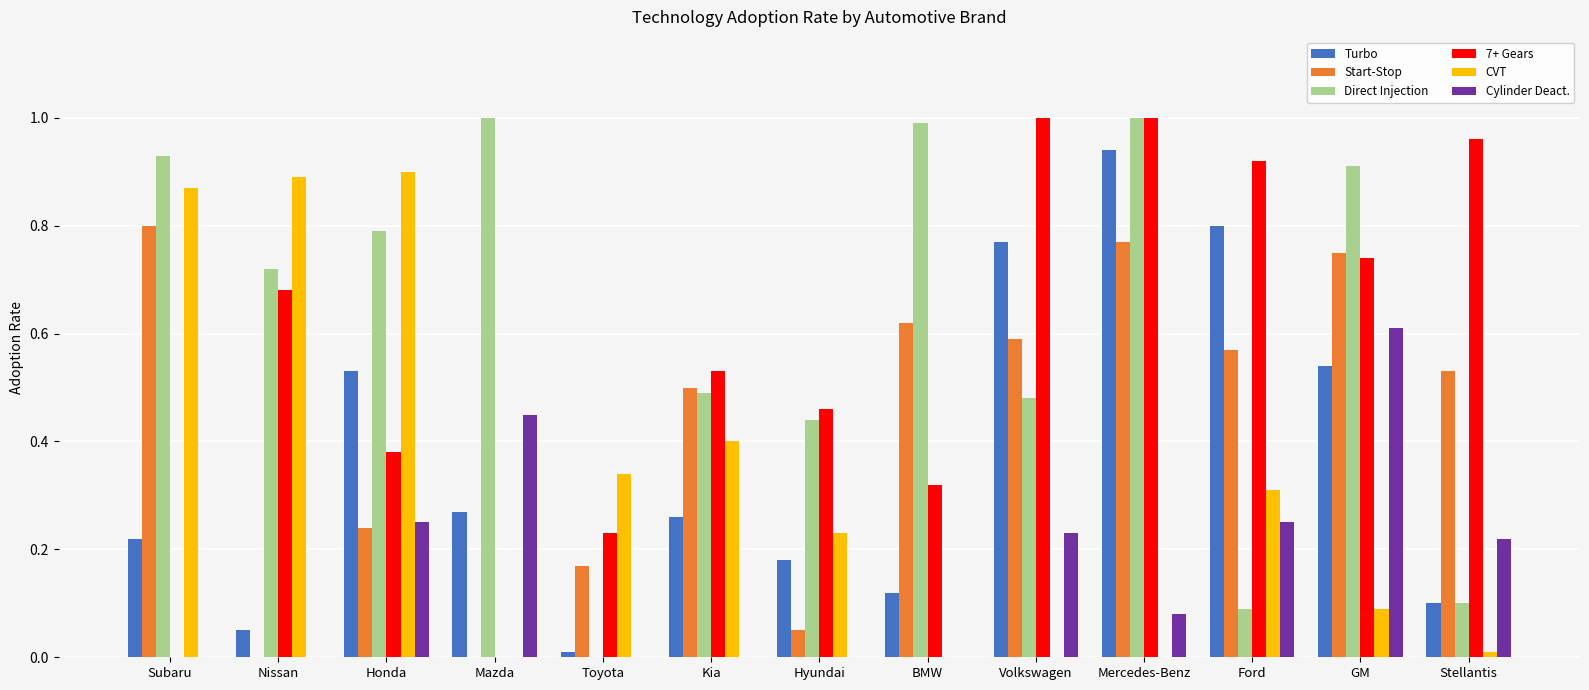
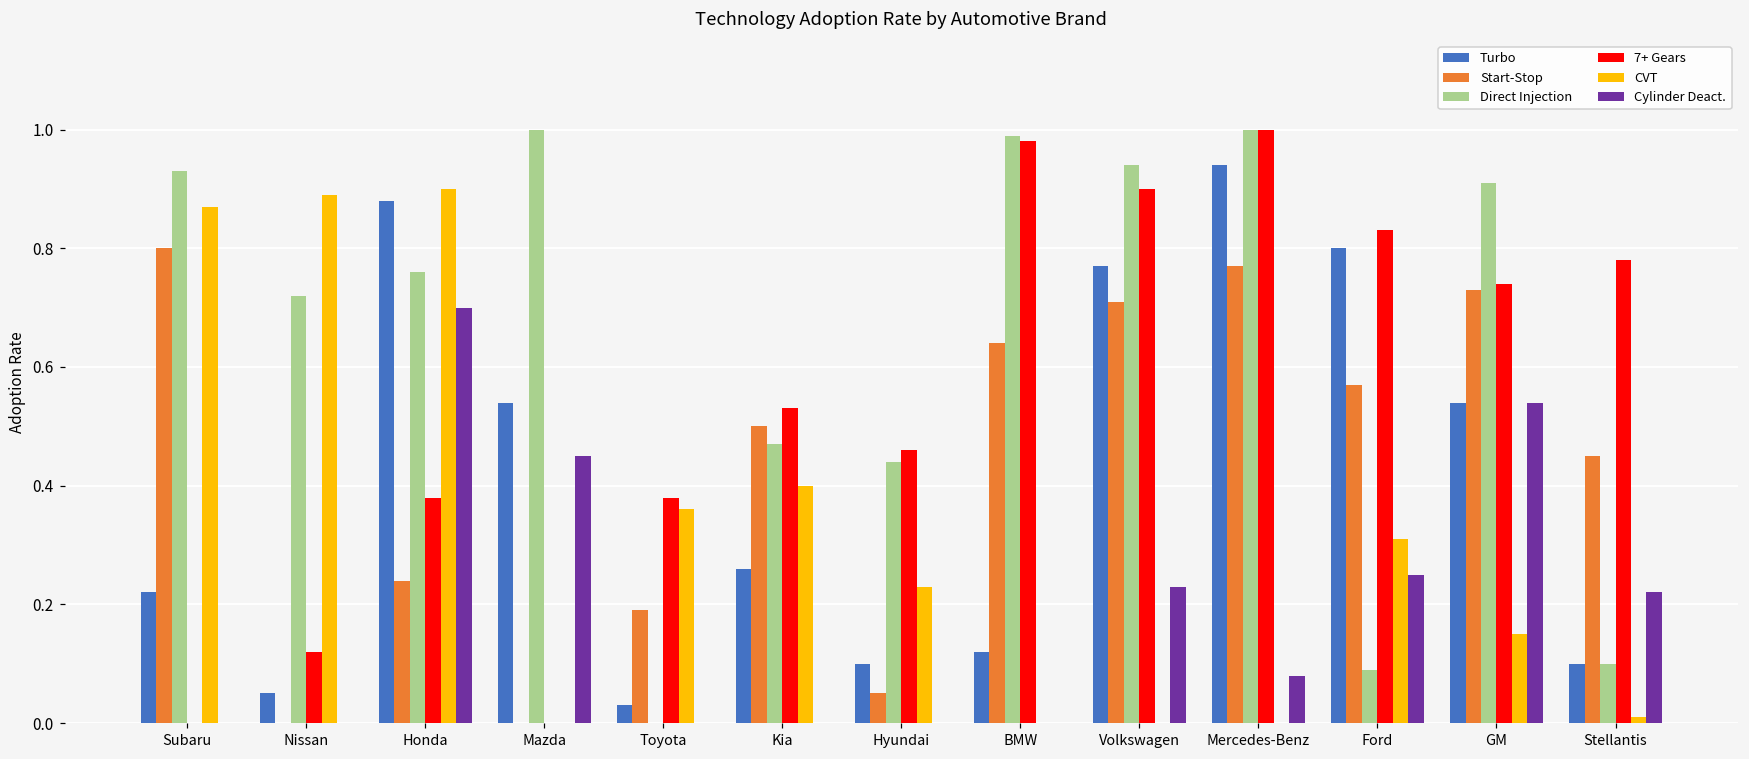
  {
    "Turbo": {
      "Subaru": 0.22,
      "Nissan": 0.05,
-     "Honda": 0.53,
-     "Mazda": 0.27,
-     "Toyota": 0.01,
+     "Honda": 0.88,
+     "Mazda": 0.54,
+     "Toyota": 0.03,
      "Kia": 0.26,
-     "Hyundai": 0.18,
+     "Hyundai": 0.10,
      "BMW": 0.12,
      "Volkswagen": 0.77,
      "Mercedes-Benz": 0.94,
      "Ford": 0.80,
      "GM": 0.54,
      "Stellantis": 0.10
    },
    "Start-Stop": {
      "Subaru": 0.80,
      "Nissan": 0.00,
      "Honda": 0.24,
      "Mazda": 0.00,
-     "Toyota": 0.17,
+     "Toyota": 0.19,
      "Kia": 0.50,
      "Hyundai": 0.05,
-     "BMW": 0.62,
-     "Volkswagen": 0.59,
+     "BMW": 0.64,
+     "Volkswagen": 0.71,
      "Mercedes-Benz": 0.77,
      "Ford": 0.57,
-     "GM": 0.75,
-     "Stellantis": 0.53
+     "GM": 0.73,
+     "Stellantis": 0.45
    },
    "Direct Injection": {
      "Subaru": 0.93,
      "Nissan": 0.72,
-     "Honda": 0.79,
+     "Honda": 0.76,
      "Mazda": 1.00,
      "Toyota": 0.00,
-     "Kia": 0.49,
+     "Kia": 0.47,
      "Hyundai": 0.44,
      "BMW": 0.99,
-     "Volkswagen": 0.48,
+     "Volkswagen": 0.94,
      "Mercedes-Benz": 1.00,
      "Ford": 0.09,
      "GM": 0.91,
      "Stellantis": 0.10
    },
    "7+ Gears": {
      "Subaru": 0.00,
-     "Nissan": 0.68,
+     "Nissan": 0.12,
      "Honda": 0.38,
      "Mazda": 0.00,
-     "Toyota": 0.23,
+     "Toyota": 0.38,
      "Kia": 0.53,
      "Hyundai": 0.46,
-     "BMW": 0.32,
-     "Volkswagen": 1.0,
+     "BMW": 0.98,
+     "Volkswagen": 0.9,
      "Mercedes-Benz": 1.00,
-     "Ford": 0.92,
+     "Ford": 0.83,
      "GM": 0.74,
-     "Stellantis": 0.96
+     "Stellantis": 0.78
    },
    "CVT": {
      "Subaru": 0.87,
      "Nissan": 0.89,
      "Honda": 0.90,
      "Mazda": 0.00,
-     "Toyota": 0.34,
+     "Toyota": 0.36,
      "Kia": 0.40,
      "Hyundai": 0.23,
      "BMW": 0.00,
      "Volkswagen": 0.00,
      "Mercedes-Benz": 0.00,
      "Ford": 0.31,
-     "GM": 0.09,
+     "GM": 0.15,
      "Stellantis": 0.01
    },
    "Cylinder Deact.": {
      "Subaru": 0.00,
      "Nissan": 0.00,
-     "Honda": 0.25,
+     "Honda": 0.70,
      "Mazda": 0.45,
      "Toyota": 0.00,
      "Kia": 0.00,
      "Hyundai": 0.00,
      "BMW": 0.00,
      "Volkswagen": 0.23,
      "Mercedes-Benz": 0.08,
      "Ford": 0.25,
-     "GM": 0.61,
+     "GM": 0.54,
      "Stellantis": 0.22
    }
  }
